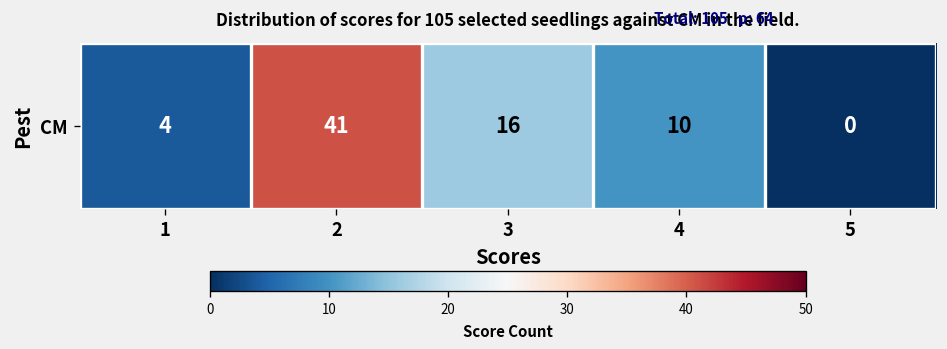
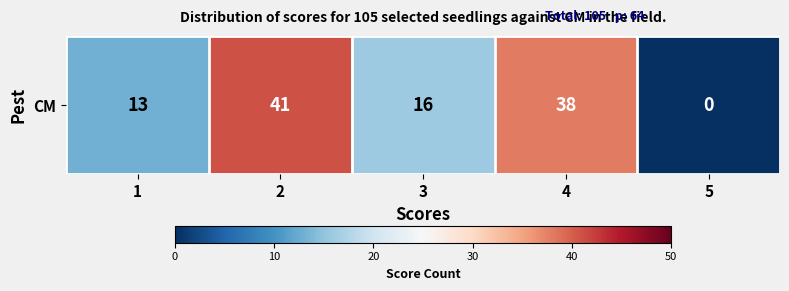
  {
    "CM": {
-     "1": 4,
+     "1": 13,
      "2": 41,
      "3": 16,
-     "4": 10,
+     "4": 38,
      "5": 0
    }
  }
